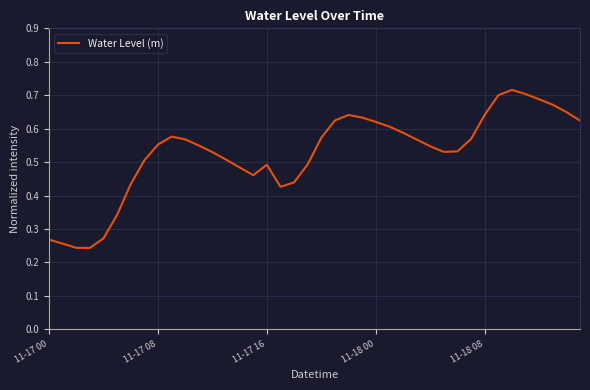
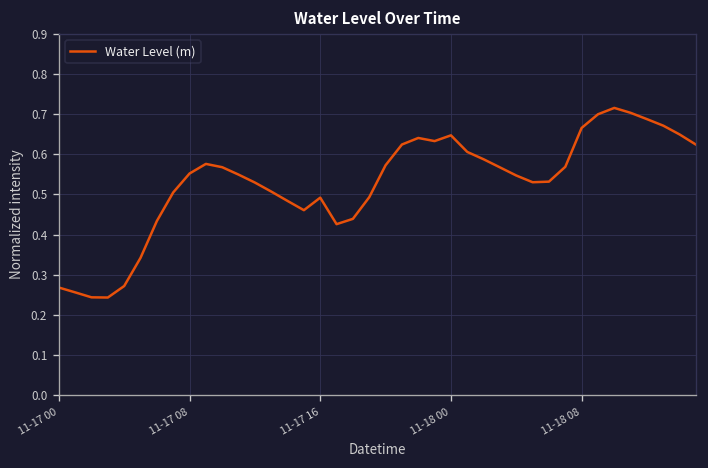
  {
    "11-17 00": 0.27,
    "11-17 08": 0.55,
    "11-17 16": 0.49,
-   "11-18 00": 0.62,
-   "11-18 08": 0.64
+   "11-18 00": 0.65,
+   "11-18 08": 0.67
  }
